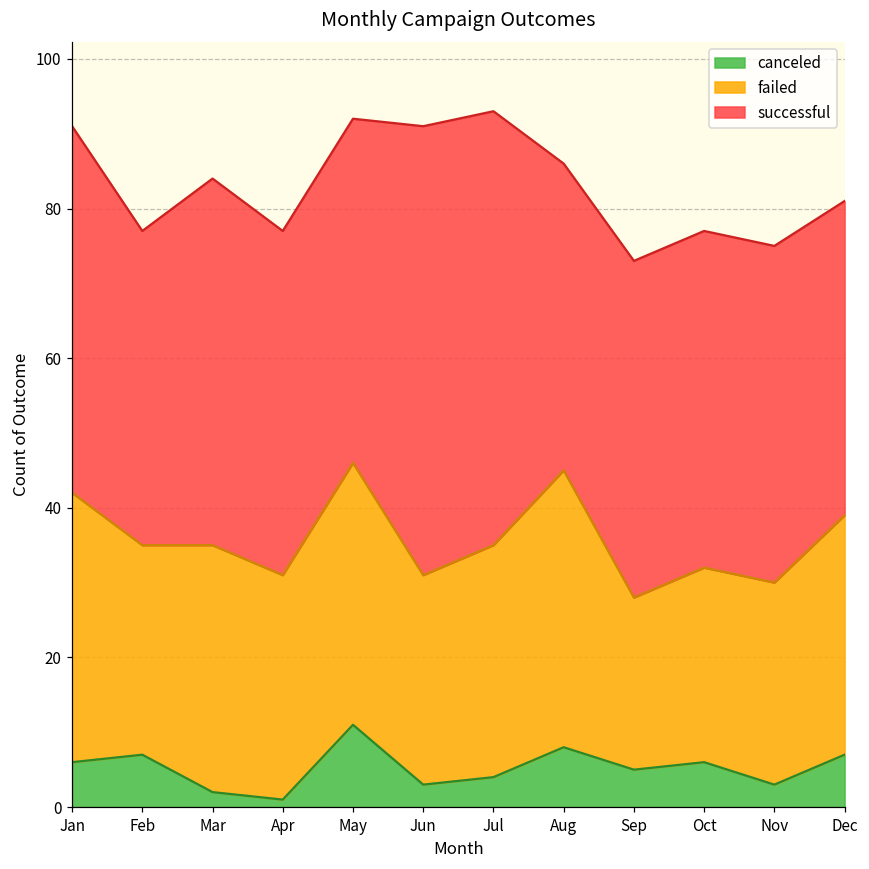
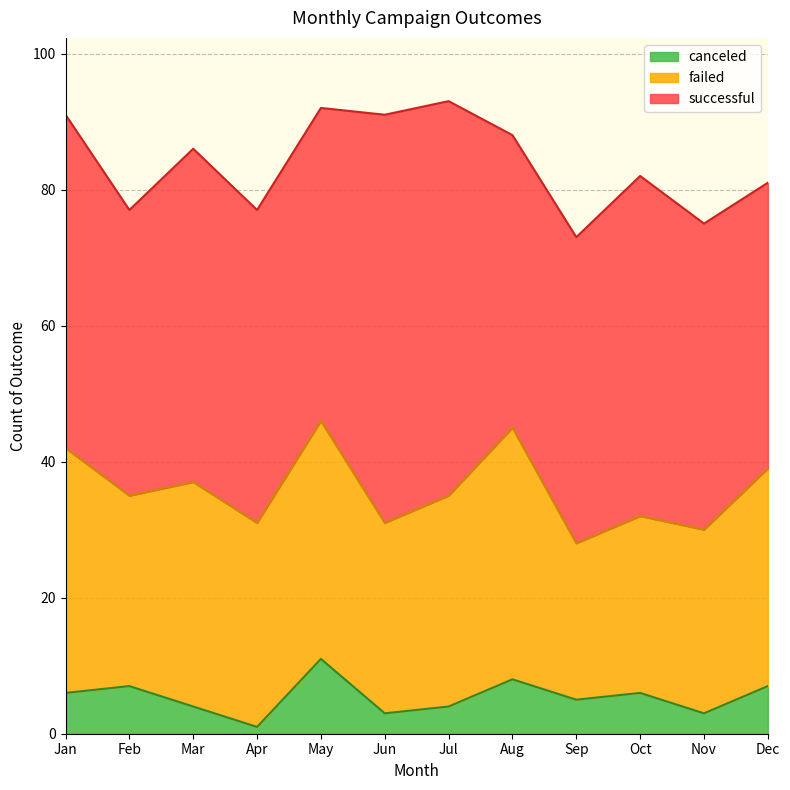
  {
    "canceled": {
      "Jan": 6,
      "Feb": 7,
-     "Mar": 2,
+     "Mar": 4,
      "Apr": 1,
      "May": 11,
      "Jun": 3,
      "Jul": 4,
      "Aug": 8,
      "Sep": 5,
      "Oct": 6,
      "Nov": 3,
      "Dec": 7
    },
    "failed": {
      "Jan": 36,
      "Feb": 28,
      "Mar": 33,
      "Apr": 30,
      "May": 35,
      "Jun": 28,
      "Jul": 31,
      "Aug": 37,
      "Sep": 23,
      "Oct": 26,
      "Nov": 27,
      "Dec": 32
    },
    "successful": {
      "Jan": 49,
      "Feb": 42,
      "Mar": 49,
      "Apr": 46,
      "May": 46,
      "Jun": 60,
      "Jul": 58,
-     "Aug": 41,
+     "Aug": 43,
      "Sep": 45,
-     "Oct": 45,
+     "Oct": 50,
      "Nov": 45,
      "Dec": 42
    }
  }
